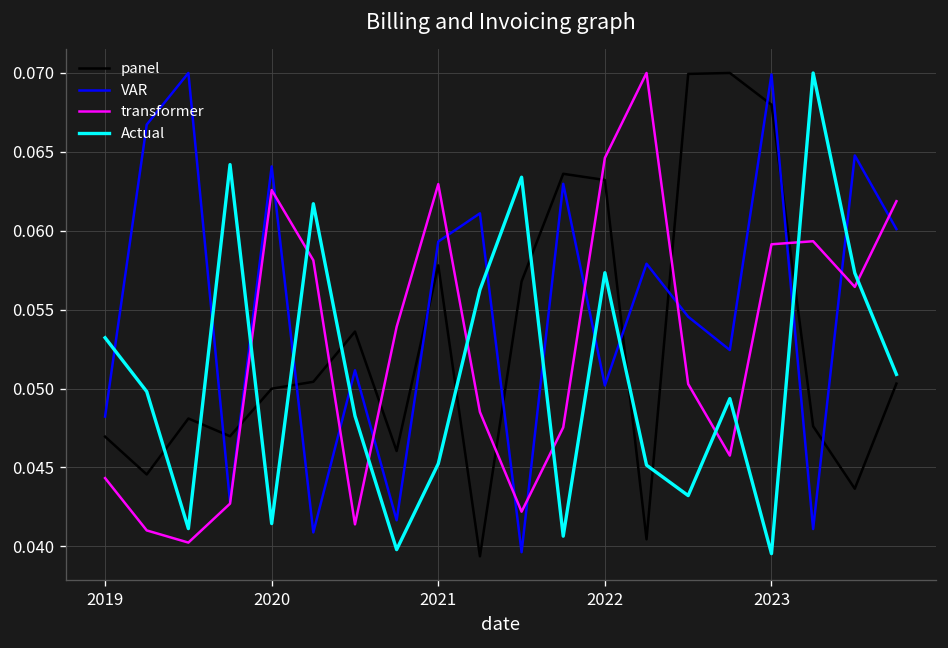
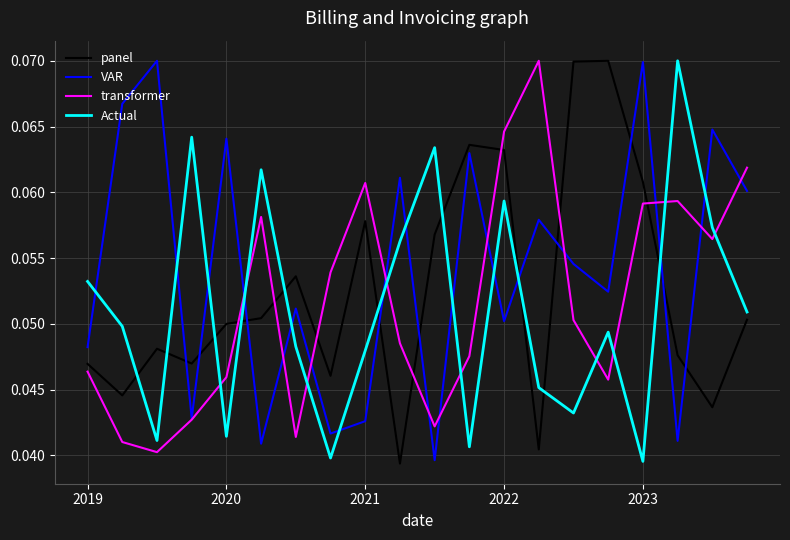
  {
    "panel": {
      "2019": 0.0470,
      "2020": 0.0500,
      "2021": 0.0578,
      "2022": 0.0632,
-     "2023": 0.0680
+     "2023": 0.0608
    },
    "VAR": {
      "2019": 0.0482,
      "2020": 0.0641,
-     "2021": 0.0593,
+     "2021": 0.0426,
      "2022": 0.0502,
      "2023": 0.0699
    },
    "transformer": {
-     "2019": 0.0443,
-     "2020": 0.0626,
-     "2021": 0.0630,
+     "2019": 0.0464,
+     "2020": 0.0459,
+     "2021": 0.0607,
      "2022": 0.0646,
      "2023": 0.0591
    },
    "Actual": {
      "2019": 0.0532,
      "2020": 0.0414,
-     "2021": 0.0452,
-     "2022": 0.0573,
+     "2021": 0.0480,
+     "2022": 0.0593,
      "2023": 0.0395
    }
  }
